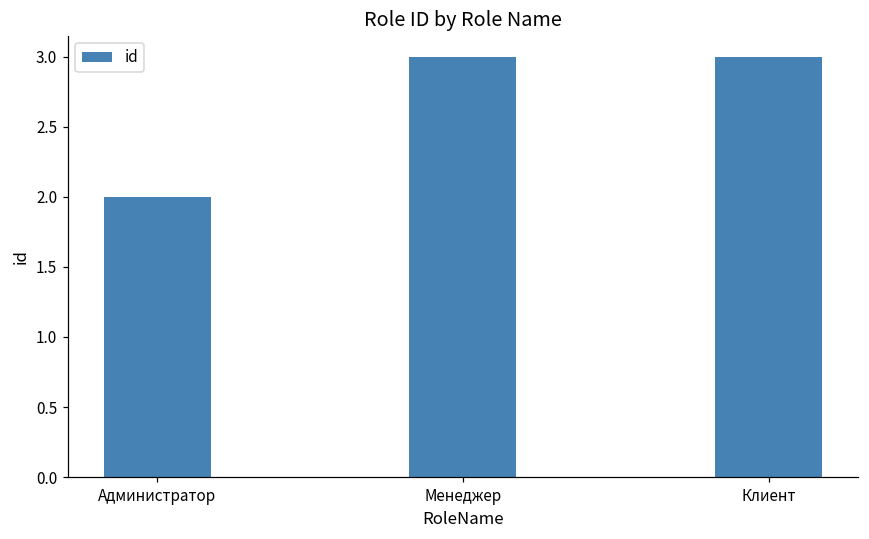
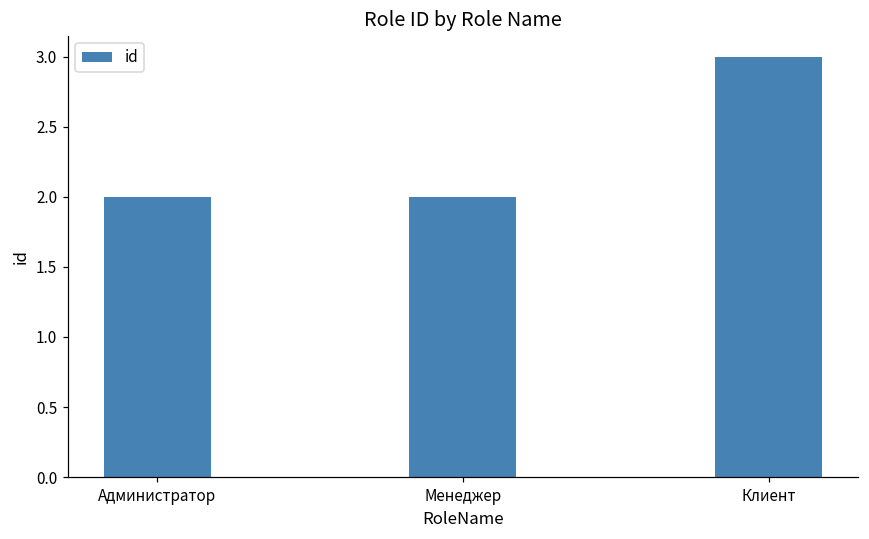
  {
    "Администратор": 2,
-   "Менеджер": 3,
+   "Менеджер": 2,
    "Клиент": 3
  }
